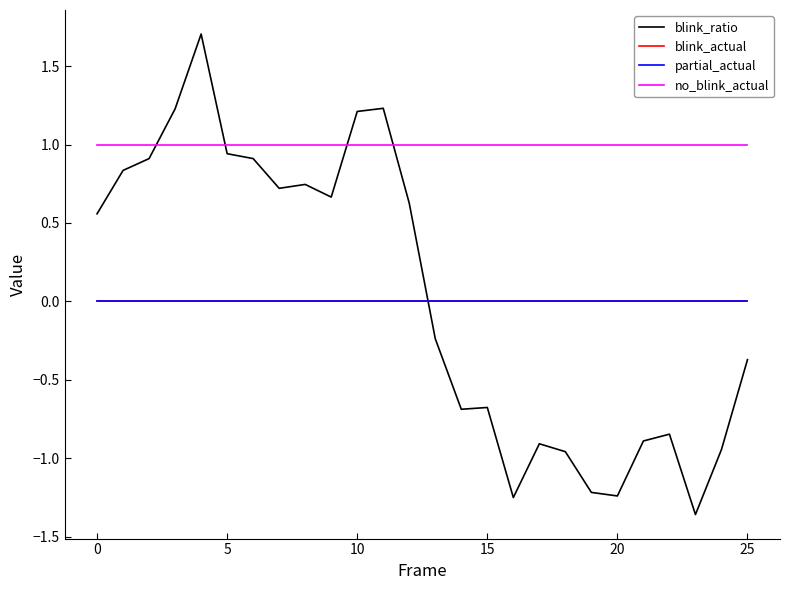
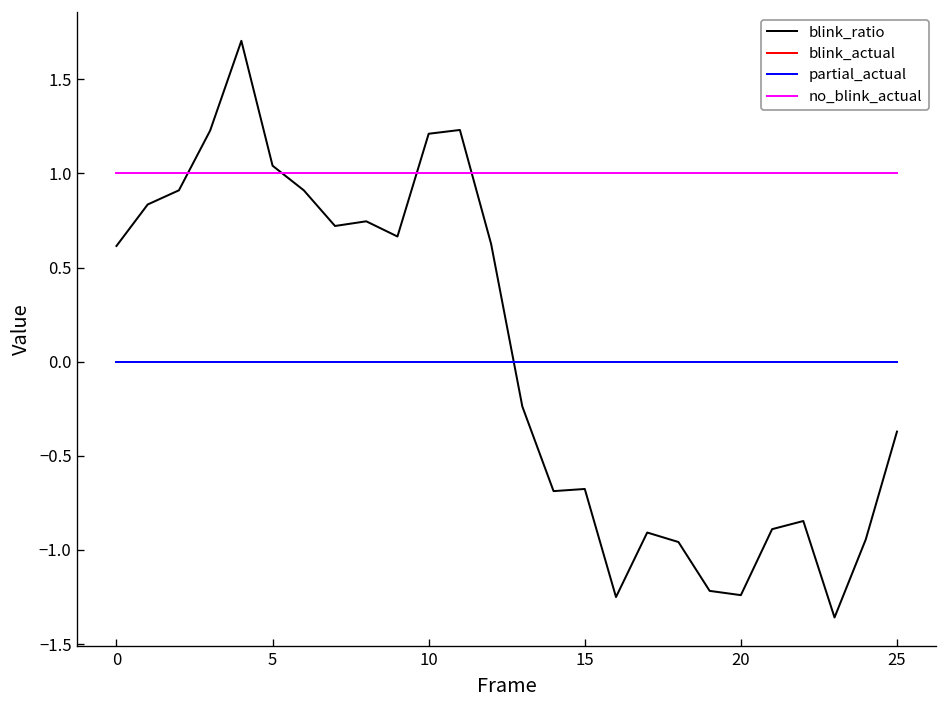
  {
    "blink_ratio": {
-     "0": 0.56,
-     "5": 0.94,
+     "0": 0.61,
+     "5": 1.04,
      "10": 1.21,
      "15": -0.68,
      "20": -1.24,
      "25": -0.37
    },
    "partial_actual": {
      "0": 0.00,
      "5": 0.00,
      "10": 0.00,
      "15": 0.00,
      "20": 0.00,
      "25": 0.00
    },
    "no_blink_actual": {
      "0": 1.00,
      "5": 1.00,
      "10": 1.00,
      "15": 1.00,
      "20": 1.00,
      "25": 1.00
    }
  }
